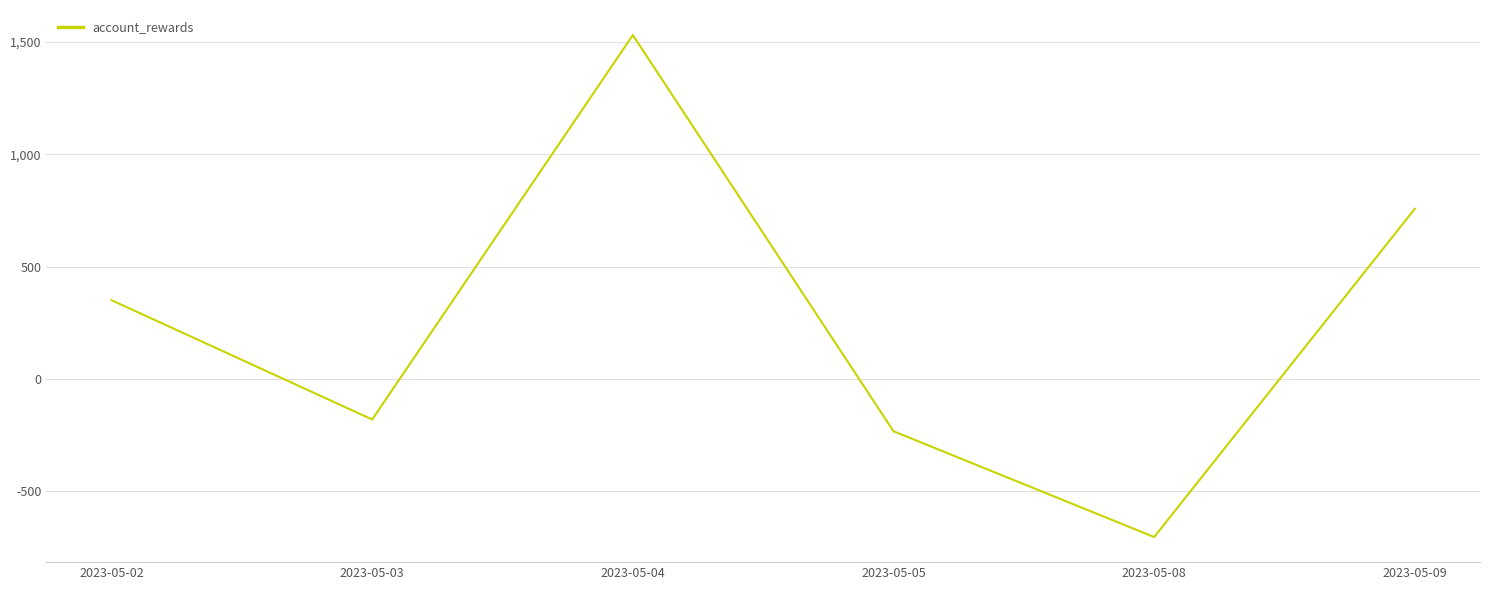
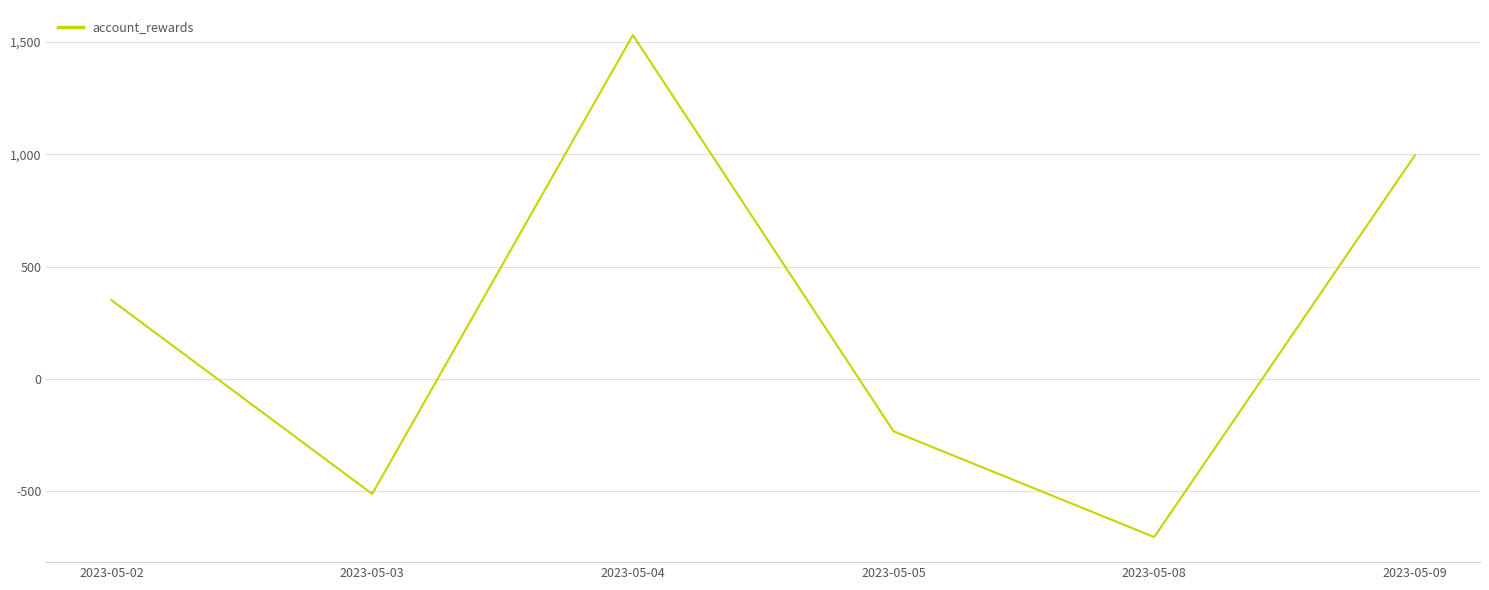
  {
    "2023-05-02": "350",
-   "2023-05-03": "-180",
+   "2023-05-03": "-510",
    "2023-05-04": "1,530",
    "2023-05-05": "-230",
    "2023-05-08": "-710",
-   "2023-05-09": "760"
+   "2023-05-09": "1,000"
  }
